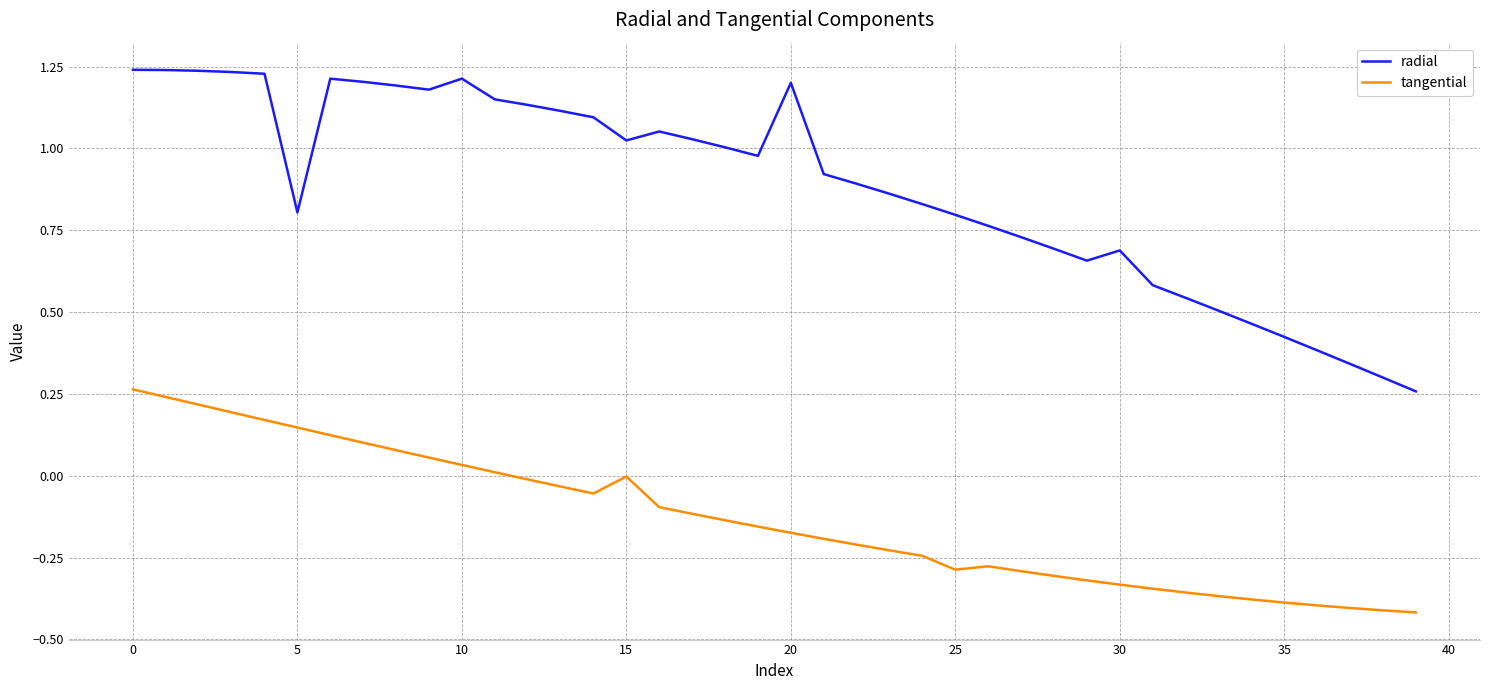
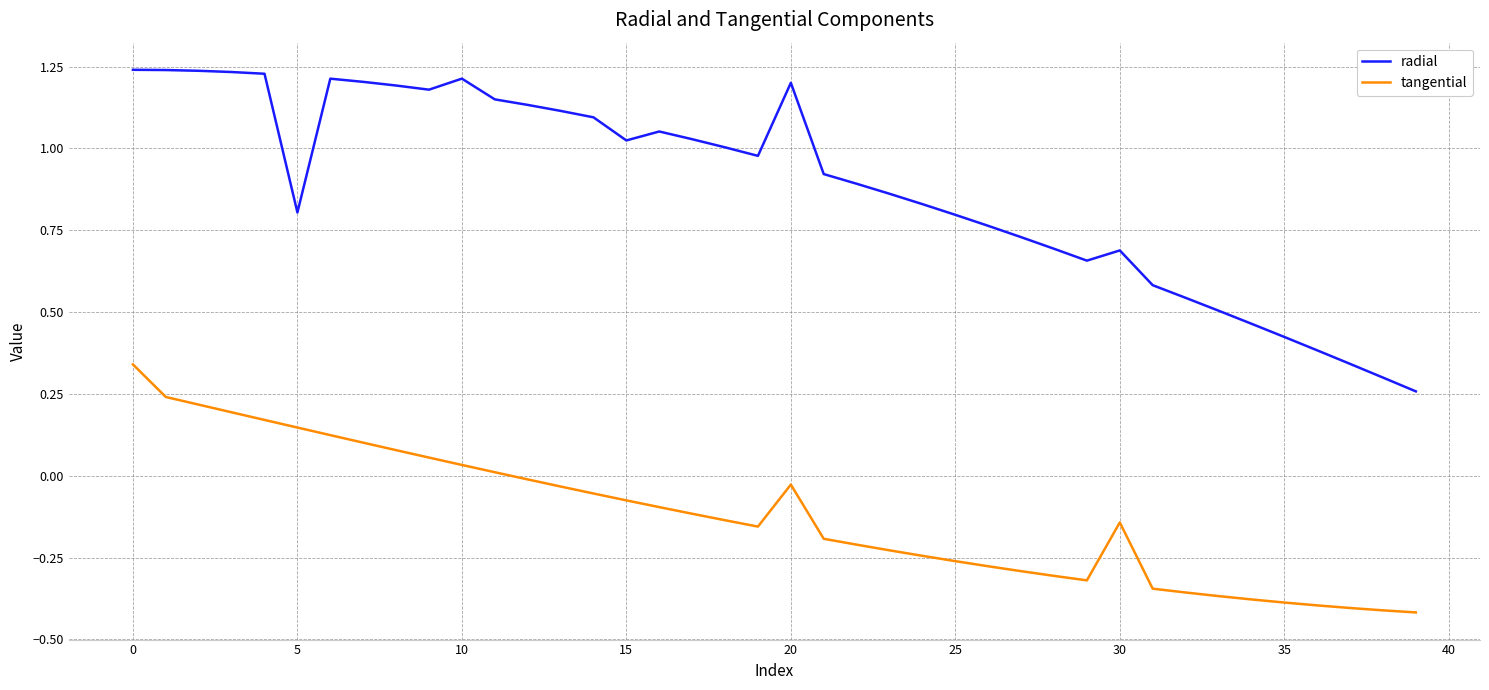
  {
    "radial": {
      "0": 1.24,
      "5": 0.80,
      "10": 1.21,
      "15": 1.02,
      "20": 1.20,
      "25": 0.80,
      "30": 0.69,
      "35": 0.42
    },
    "tangential": {
-     "0": 0.26,
+     "0": 0.34,
      "5": 0.15,
      "10": 0.03,
-     "15": 0.00,
-     "20": -0.17,
-     "25": -0.29,
-     "30": -0.33,
+     "15": -0.08,
+     "20": -0.03,
+     "25": -0.26,
+     "30": -0.14,
      "35": -0.39
    }
  }
